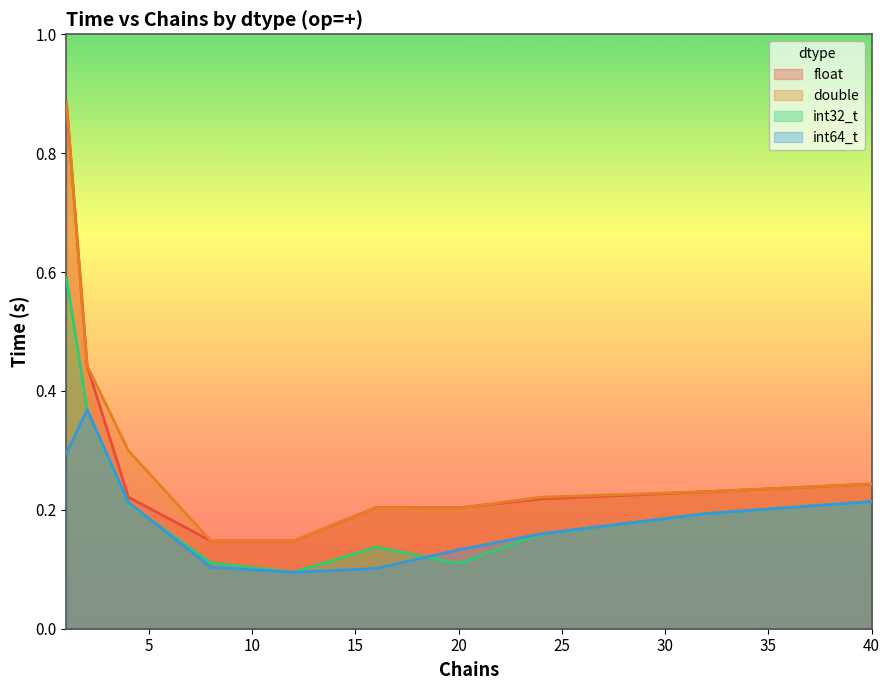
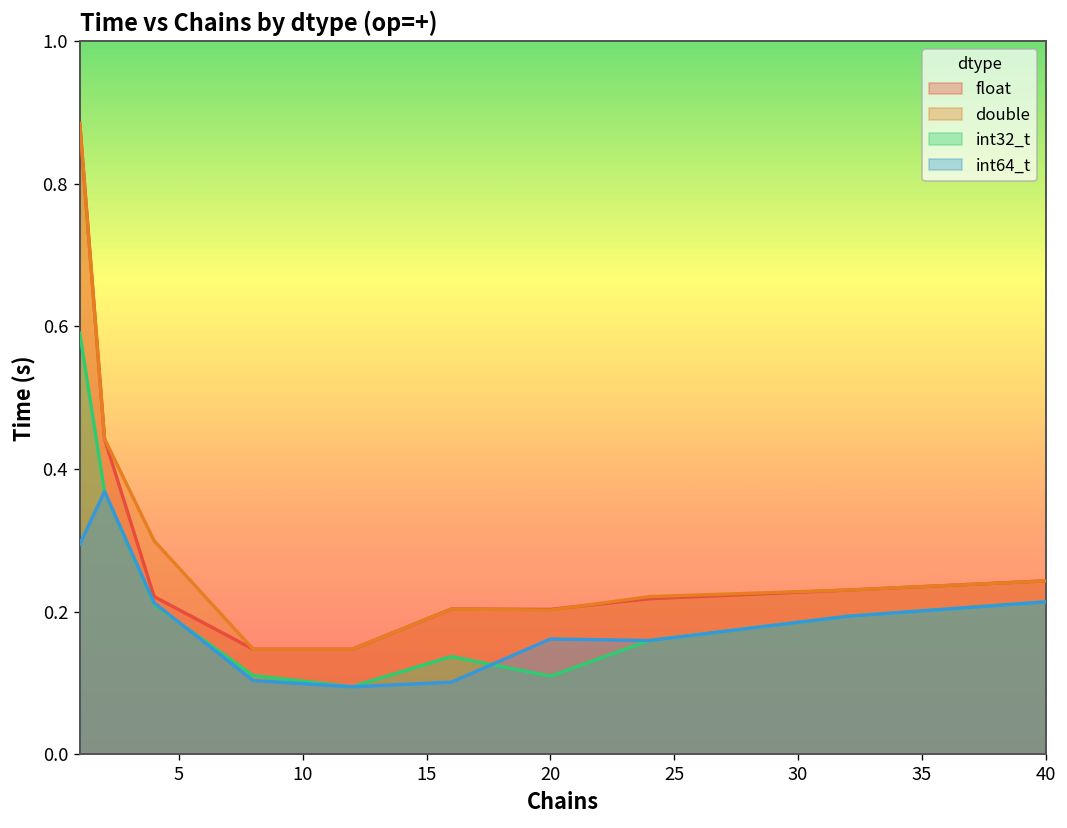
  {
    "int32_t": {
      "20": 0.11
    },
    "int64_t": {
-     "20": 0.13
+     "20": 0.16
    }
  }
